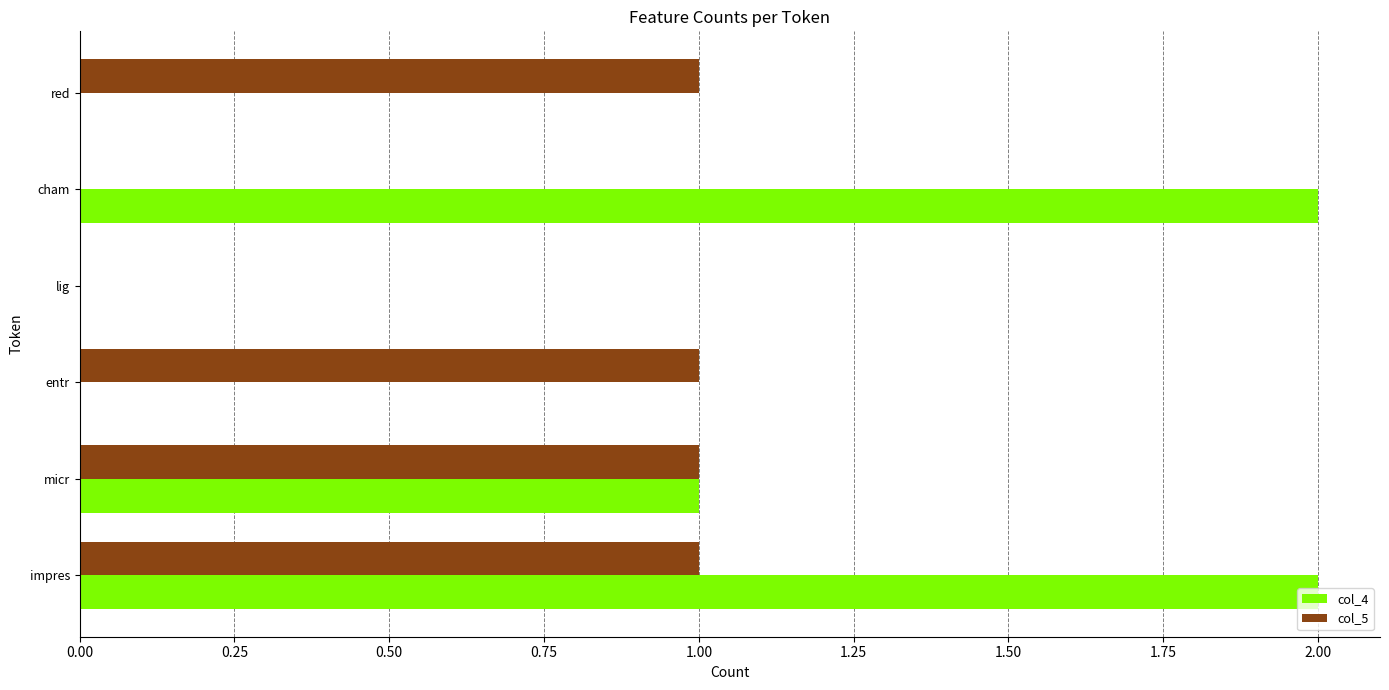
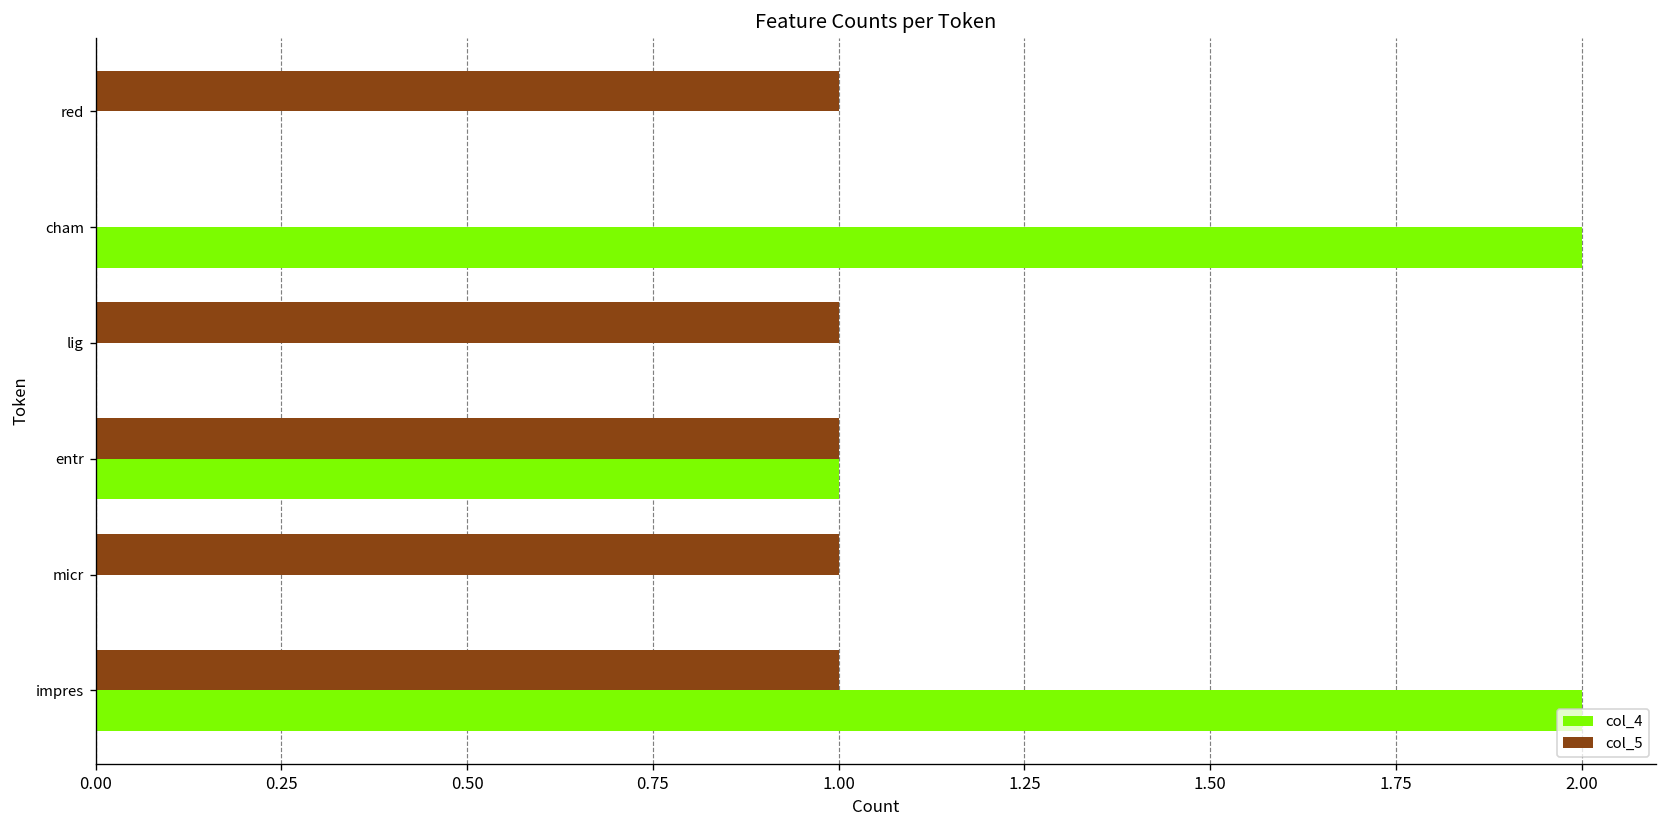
  {
    "col_4": {
      "red": 0,
      "cham": 2,
      "lig": 0,
-     "entr": 0,
-     "micr": 1
+     "entr": 1,
+     "micr": 0
    },
    "col_5": {
      "red": 1,
      "cham": 0,
-     "lig": 0,
+     "lig": 1,
      "entr": 1,
      "micr": 1,
      "impres": 1
    }
  }
